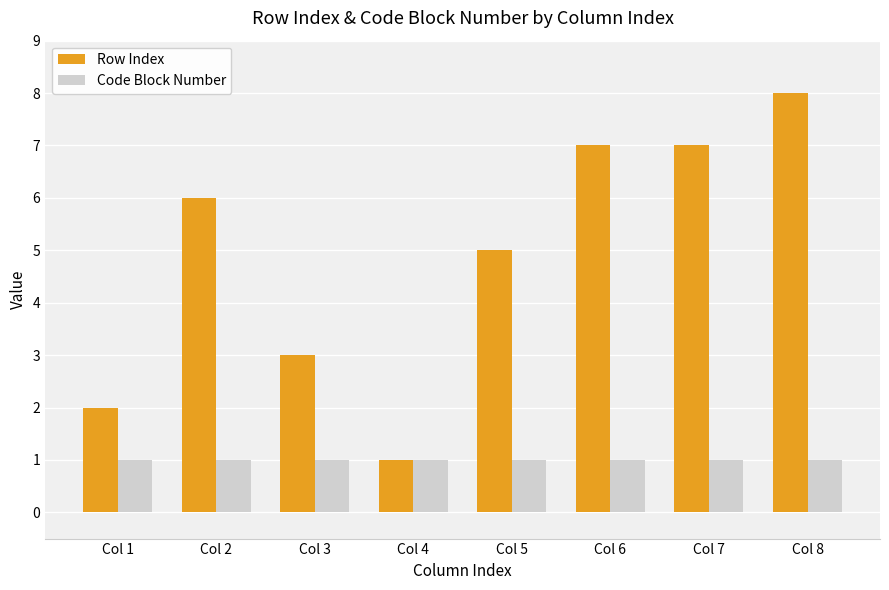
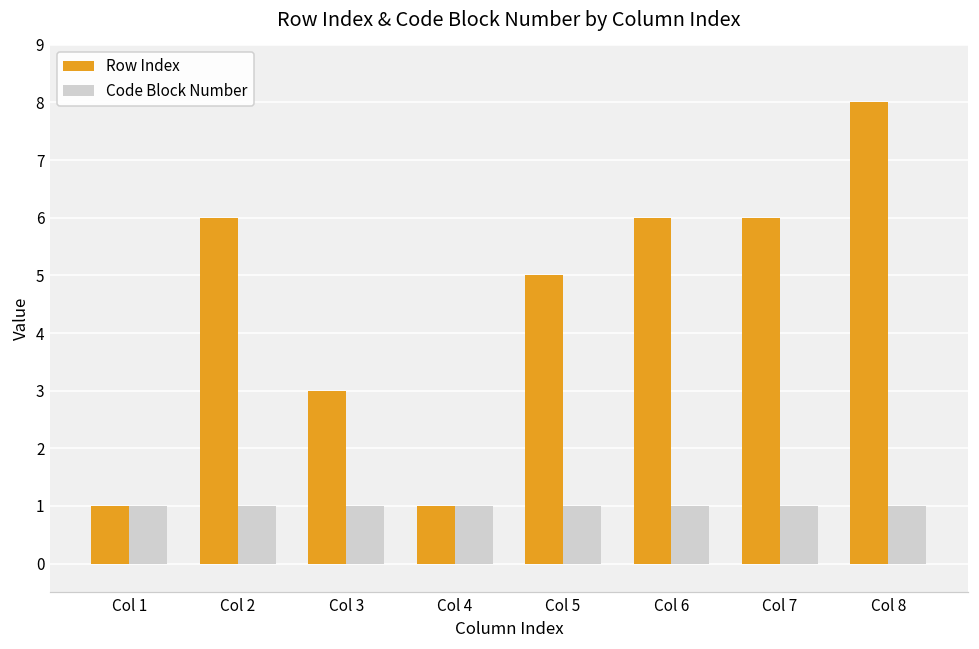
  {
    "Row Index": {
-     "Col 1": 2,
+     "Col 1": 1,
      "Col 2": 6,
      "Col 3": 3,
      "Col 4": 1,
      "Col 5": 5,
-     "Col 6": 7,
-     "Col 7": 7,
+     "Col 6": 6,
+     "Col 7": 6,
      "Col 8": 8
    },
    "Code Block Number": {
      "Col 1": 1,
      "Col 2": 1,
      "Col 3": 1,
      "Col 4": 1,
      "Col 5": 1,
      "Col 6": 1,
      "Col 7": 1,
      "Col 8": 1
    }
  }
